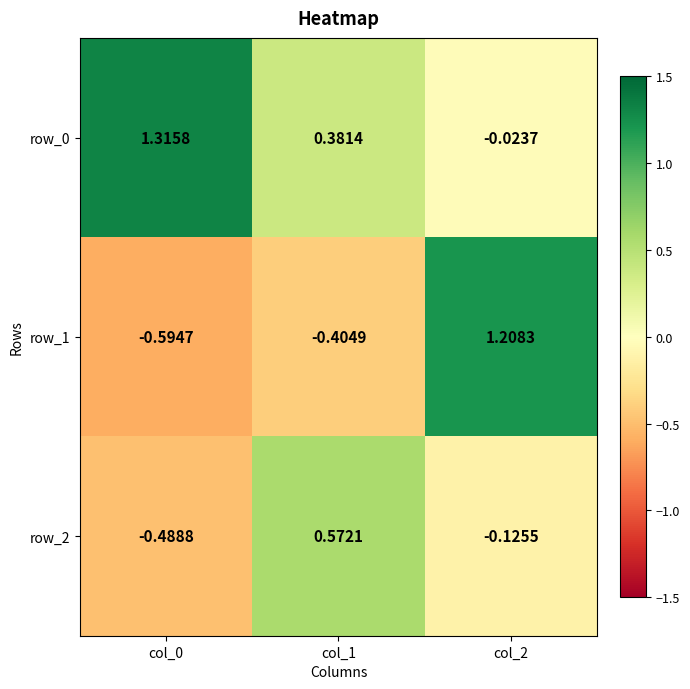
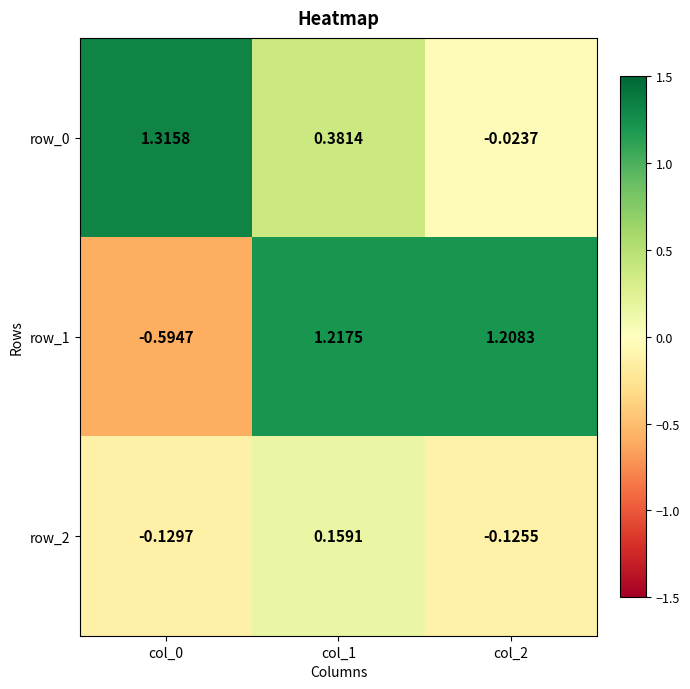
  {
    "row_0": {
      "col_0": 1.3158,
      "col_1": 0.3814,
      "col_2": -0.0237
    },
    "row_1": {
      "col_0": -0.5947,
-     "col_1": -0.4049,
+     "col_1": 1.2175,
      "col_2": 1.2083
    },
    "row_2": {
-     "col_0": -0.4888,
-     "col_1": 0.5721,
+     "col_0": -0.1297,
+     "col_1": 0.1591,
      "col_2": -0.1255
    }
  }
